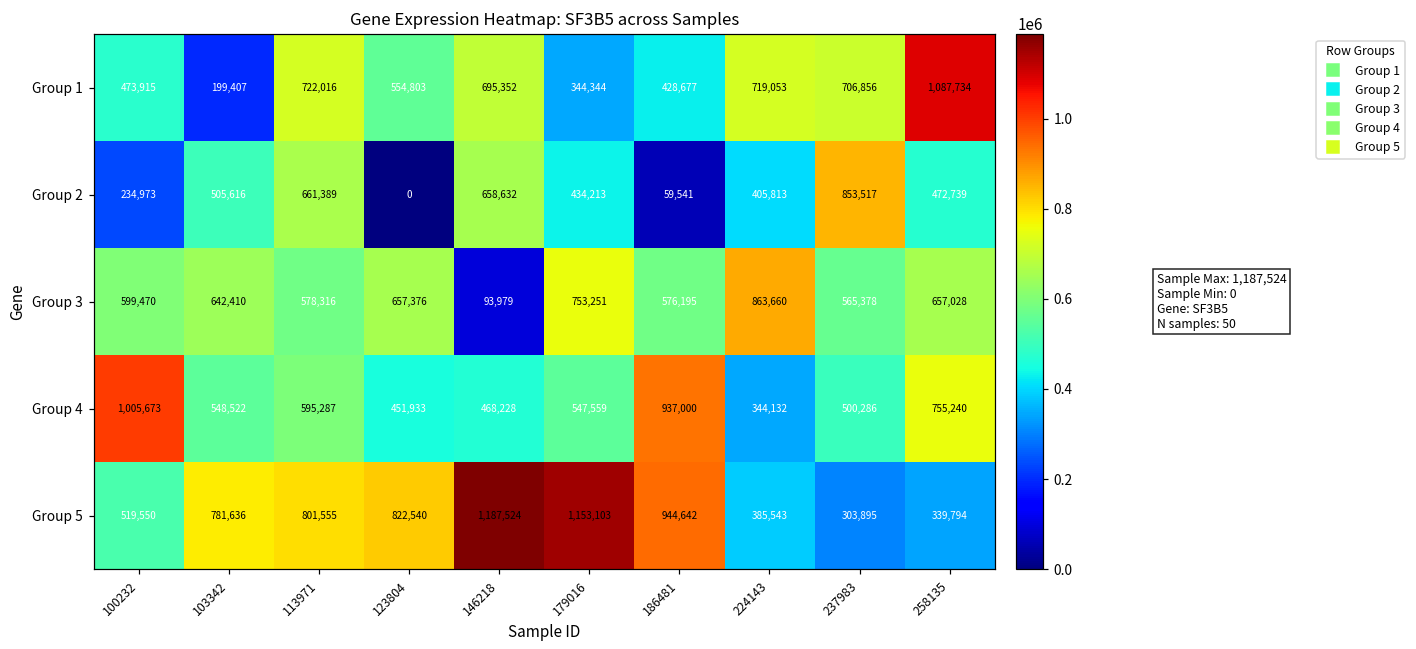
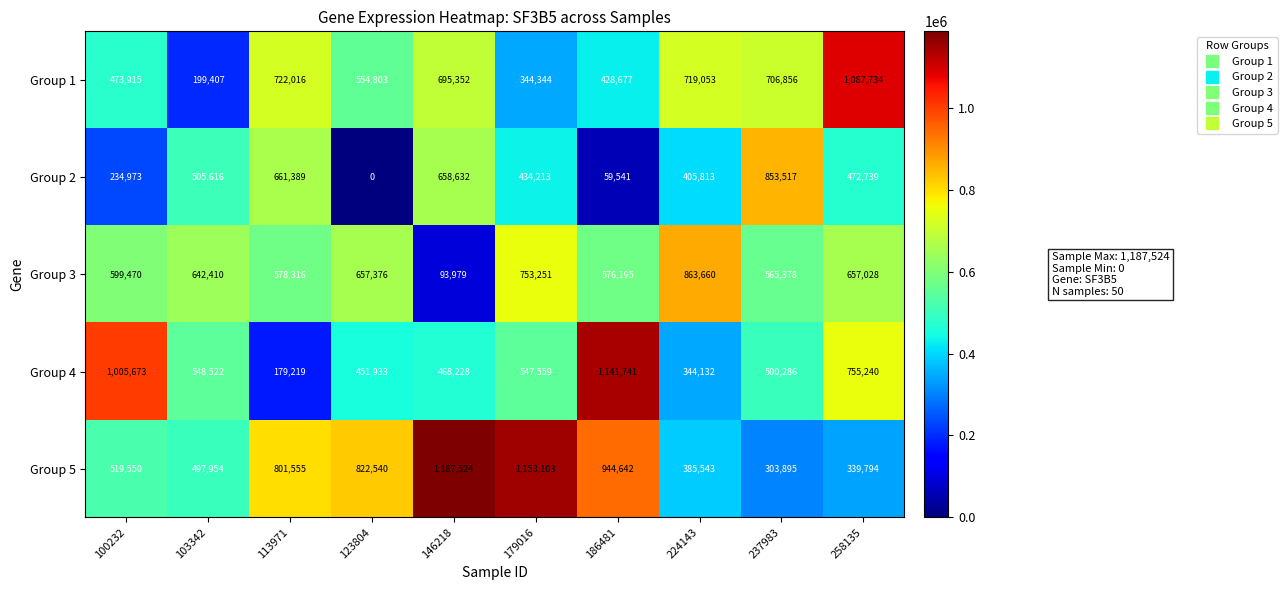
  {
    "Group 1": {
      "100232": "473,915",
      "103342": "199,407",
      "113971": "722,016",
      "123804": "554,803",
      "146218": "695,352",
      "179016": "344,344",
      "186481": "428,677",
      "224143": "719,053",
      "237983": "706,856",
      "258135": "1,087,734"
    },
    "Group 2": {
      "100232": "234,973",
      "103342": "505,616",
      "113971": "661,389",
      "123804": "0",
      "146218": "658,632",
      "179016": "434,213",
      "186481": "59,541",
      "224143": "405,813",
      "237983": "853,517",
      "258135": "472,739"
    },
    "Group 3": {
      "100232": "599,470",
      "103342": "642,410",
      "113971": "578,316",
      "123804": "657,376",
      "146218": "93,979",
      "179016": "753,251",
      "186481": "576,195",
      "224143": "863,660",
      "237983": "565,378",
      "258135": "657,028"
    },
    "Group 4": {
      "100232": "1,005,673",
      "103342": "548,522",
-     "113971": "595,287",
+     "113971": "179,219",
      "123804": "451,933",
      "146218": "468,228",
      "179016": "547,559",
-     "186481": "937,000",
+     "186481": "1,141,741",
      "224143": "344,132",
      "237983": "500,286",
      "258135": "755,240"
    },
    "Group 5": {
      "100232": "519,550",
-     "103342": "781,636",
+     "103342": "497,954",
      "113971": "801,555",
      "123804": "822,540",
      "146218": "1,187,524",
      "179016": "1,153,103",
      "186481": "944,642",
      "224143": "385,543",
      "237983": "303,895",
      "258135": "339,794"
    }
  }
